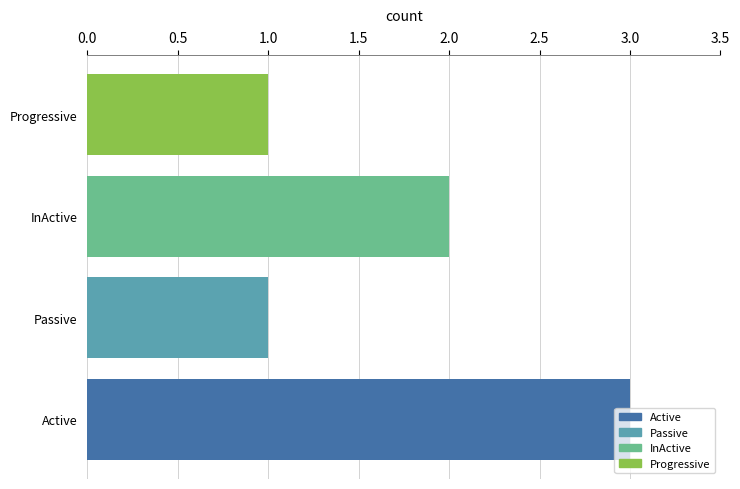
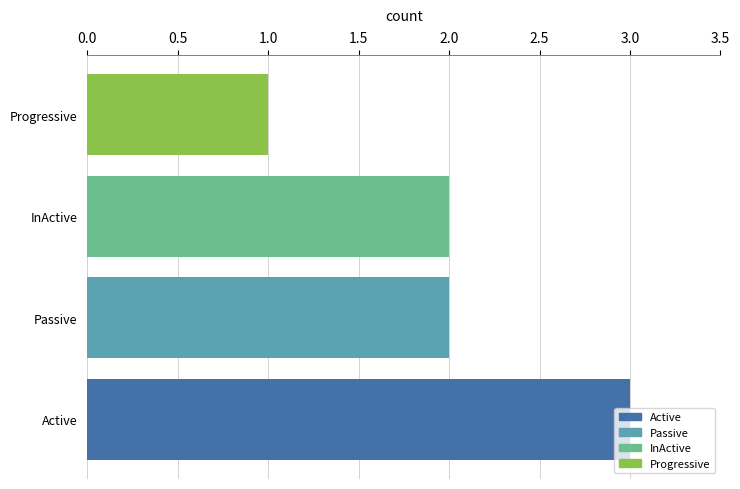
  {
    "Progressive": 1,
    "InActive": 2,
-   "Passive": 1
+   "Passive": 2
  }
